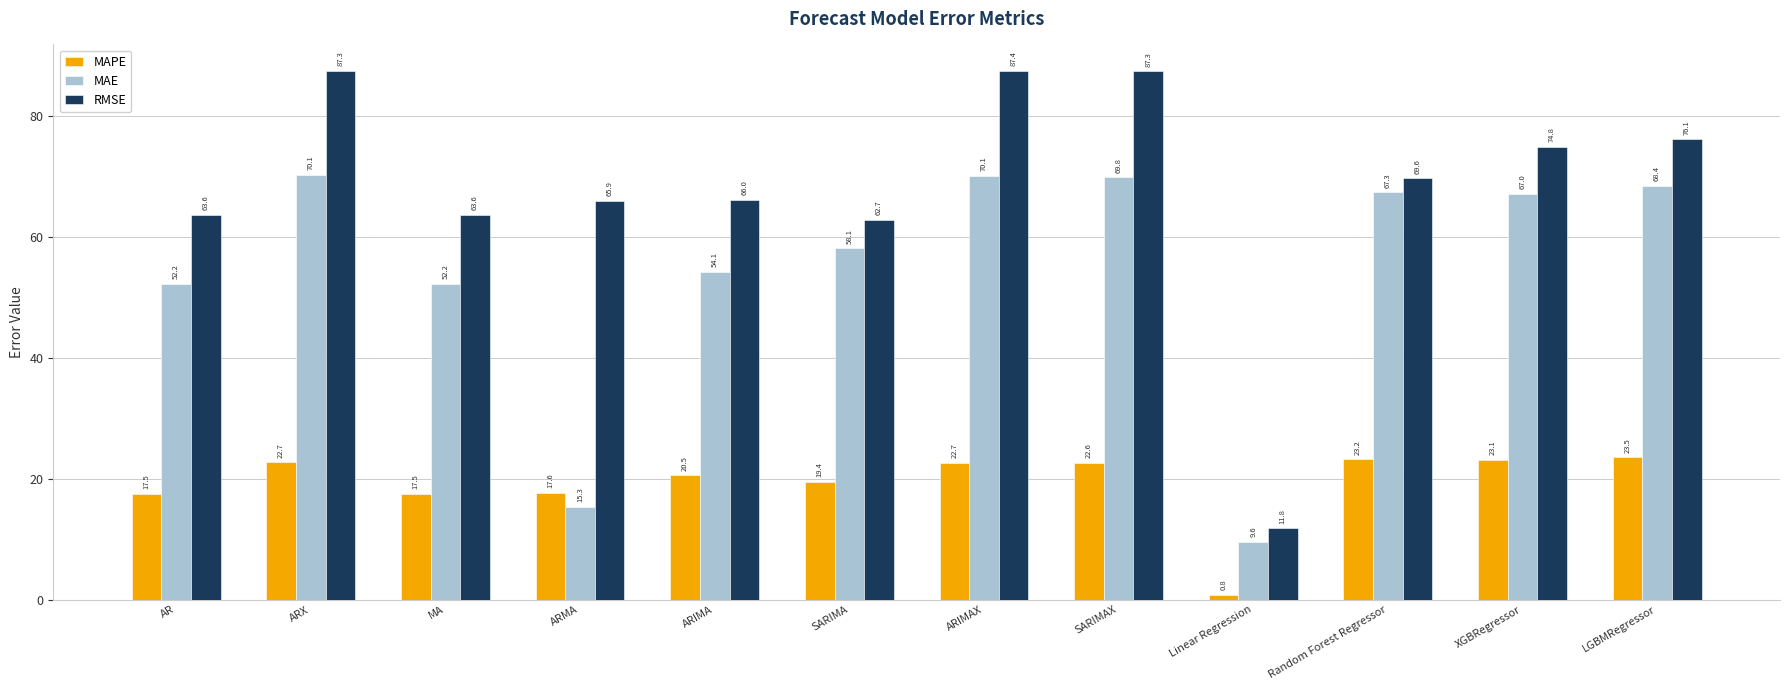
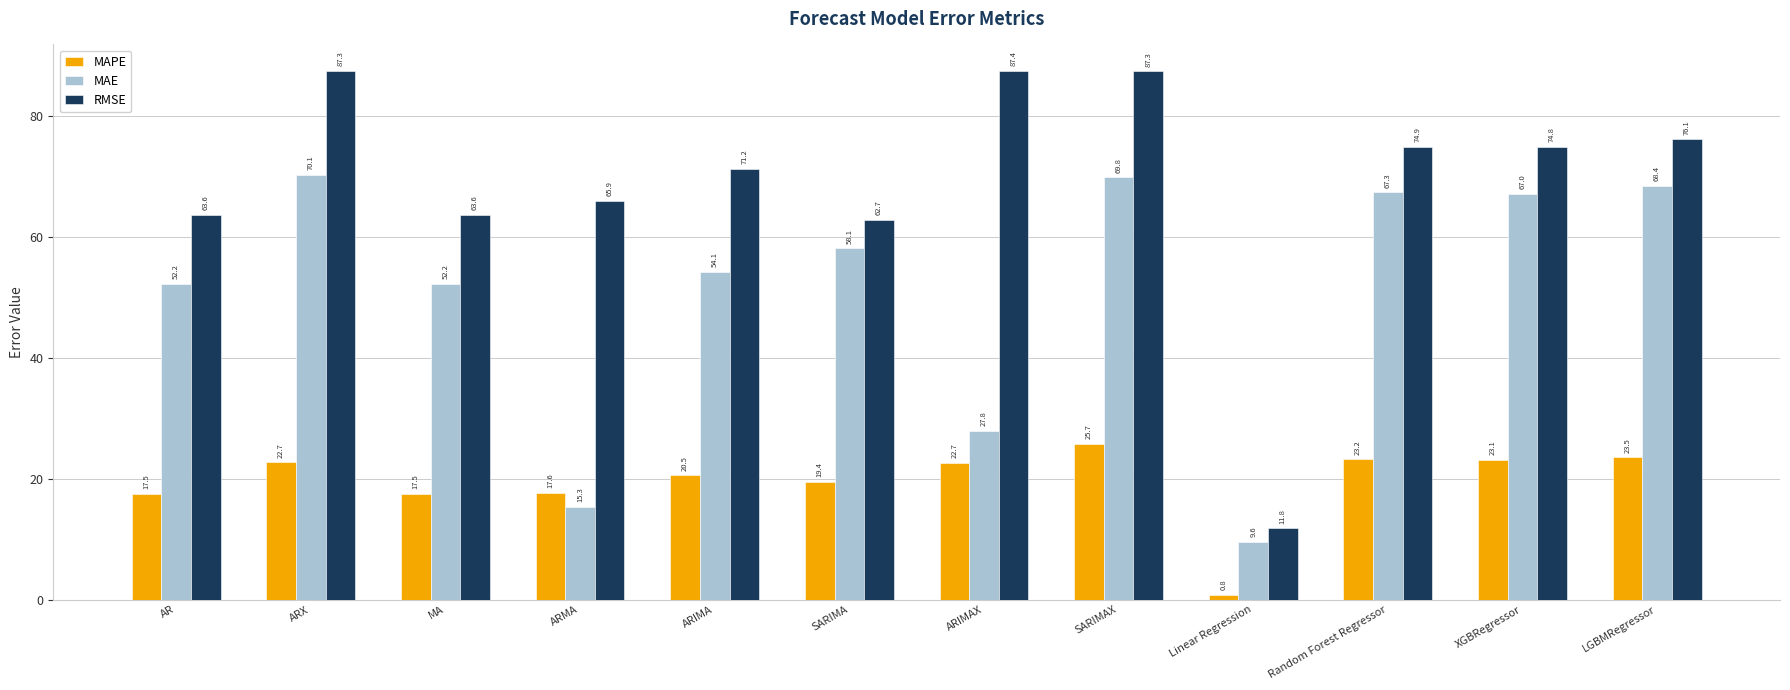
  {
    "MAPE": {
      "AR": 17.5,
      "ARX": 22.7,
      "MA": 17.5,
      "ARMA": 17.6,
      "ARIMA": 20.5,
      "SARIMA": 19.4,
      "ARIMAX": 22.7,
-     "SARIMAX": 22.6,
+     "SARIMAX": 25.7,
      "Linear Regression": 0.8,
      "Random Forest Regressor": 23.2,
      "XGBRegressor": 23.1,
      "LGBMRegressor": 23.5
    },
    "MAE": {
      "AR": 52.2,
      "ARX": 70.1,
      "MA": 52.2,
      "ARMA": 15.3,
      "ARIMA": 54.1,
      "SARIMA": 58.1,
-     "ARIMAX": 70.1,
+     "ARIMAX": 27.8,
      "SARIMAX": 69.8,
      "Linear Regression": 9.6,
      "Random Forest Regressor": 67.3,
      "XGBRegressor": 67.0,
      "LGBMRegressor": 68.4
    },
    "RMSE": {
      "AR": 63.6,
      "ARX": 87.3,
      "MA": 63.6,
      "ARMA": 65.9,
-     "ARIMA": 66.0,
+     "ARIMA": 71.2,
      "SARIMA": 62.7,
      "ARIMAX": 87.4,
      "SARIMAX": 87.3,
      "Linear Regression": 11.8,
-     "Random Forest Regressor": 69.6,
+     "Random Forest Regressor": 74.9,
      "XGBRegressor": 74.8,
      "LGBMRegressor": 76.1
    }
  }
